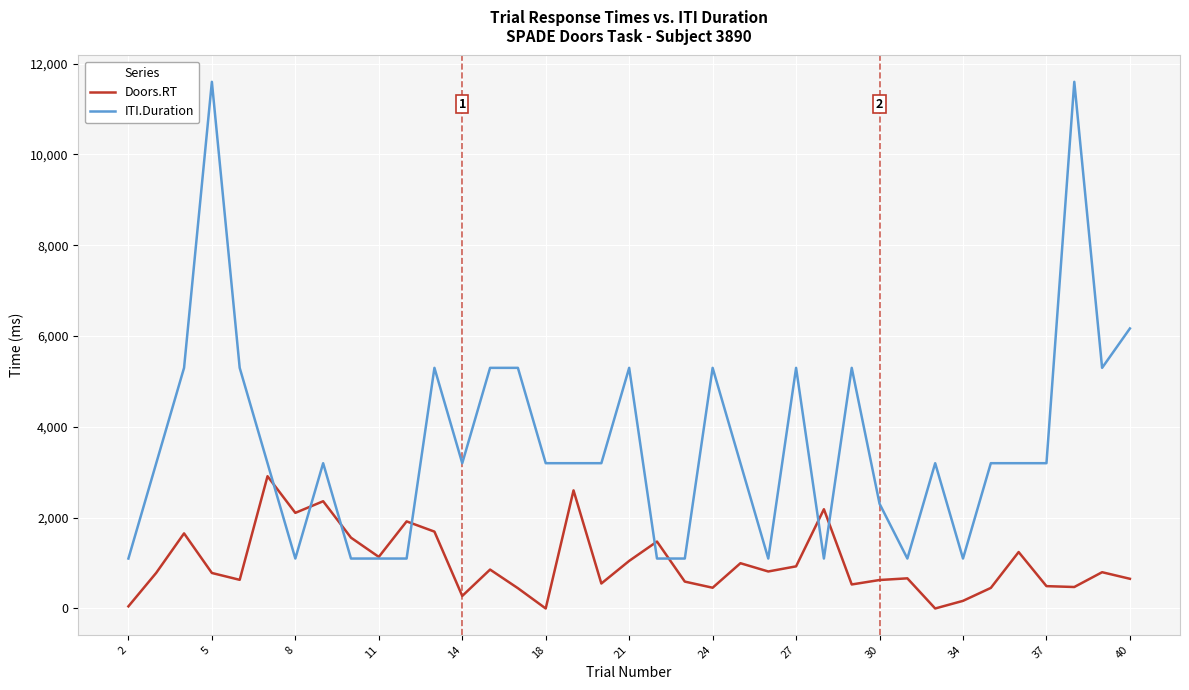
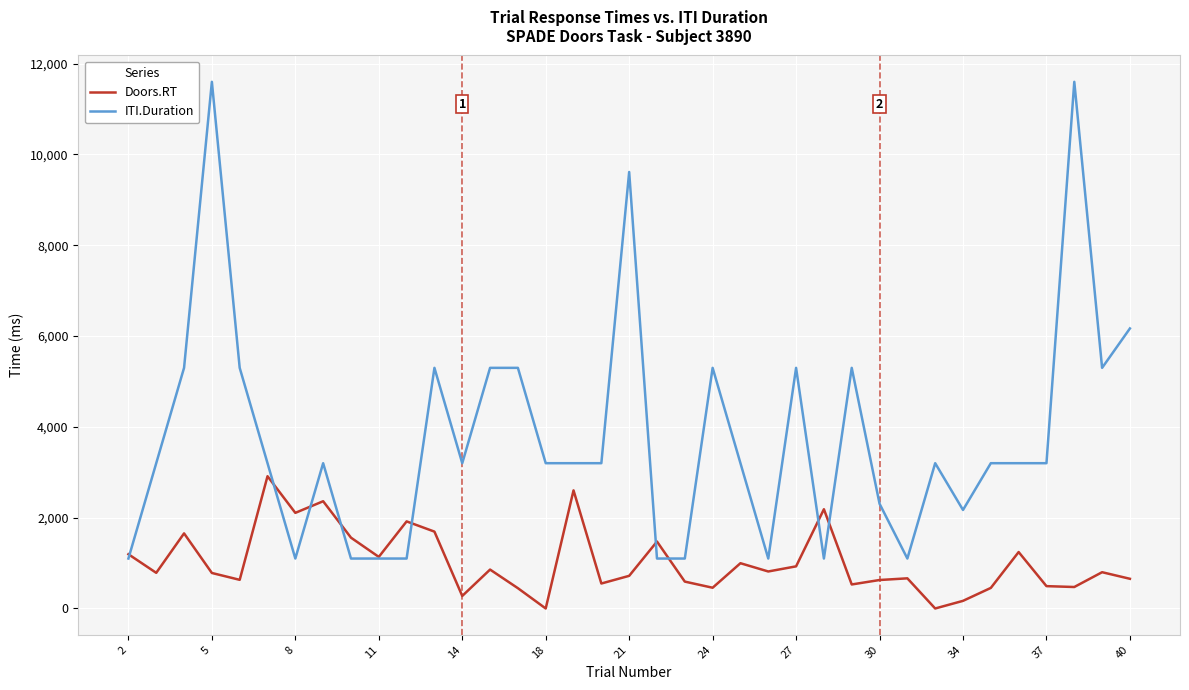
  {
    "Doors.RT": {
-     "2": "0",
+     "2": "1,200",
      "5": "800",
      "8": "2,100",
      "14": "300",
      "18": "0",
-     "21": "1,000",
+     "21": "700",
      "24": "500",
      "27": "900",
      "30": "600",
      "34": "200",
      "37": "500",
      "40": "700"
    },
    "ITI.Duration": {
      "2": "1,100",
      "5": "11,600",
      "8": "1,100",
      "14": "3,200",
      "18": "3,200",
-     "21": "5,300",
+     "21": "9,600",
      "24": "5,300",
      "27": "5,300",
      "30": "2,300",
-     "34": "1,100",
+     "34": "2,200",
      "37": "3,200",
      "40": "6,200"
    }
  }
